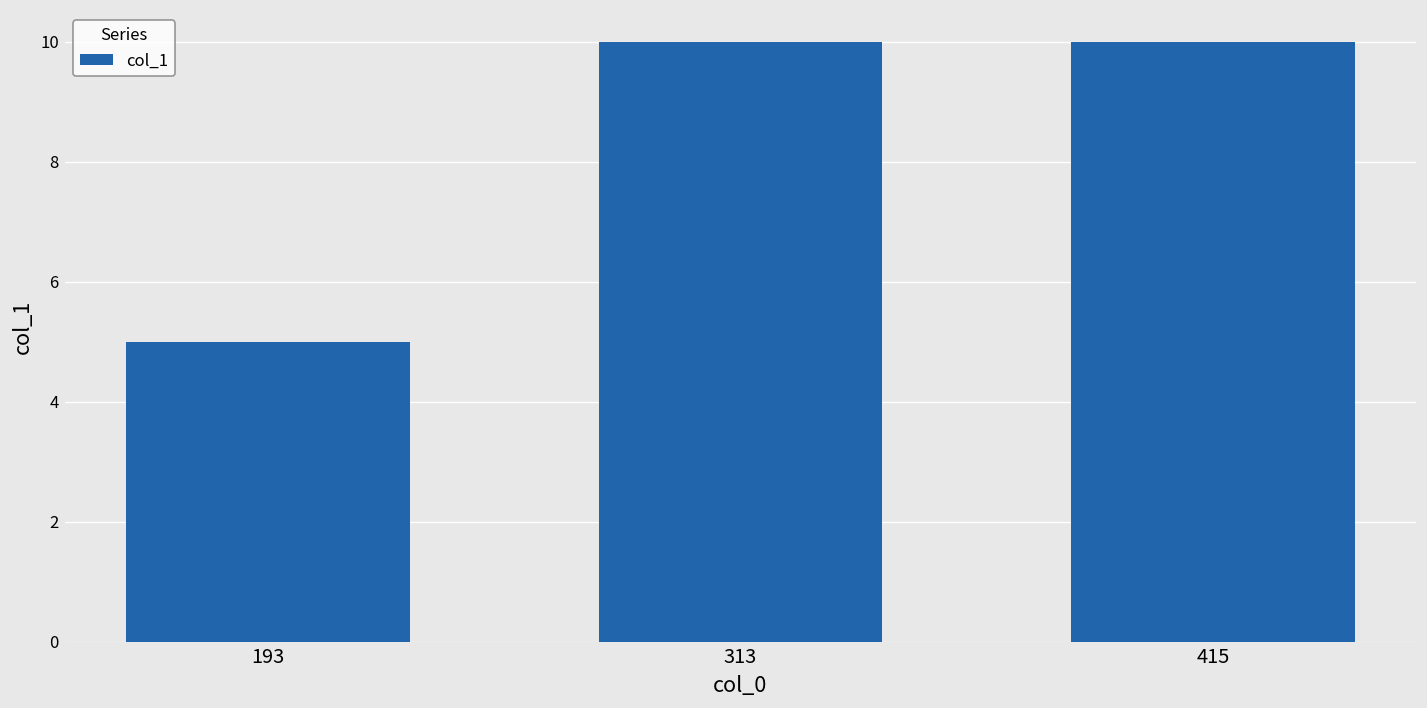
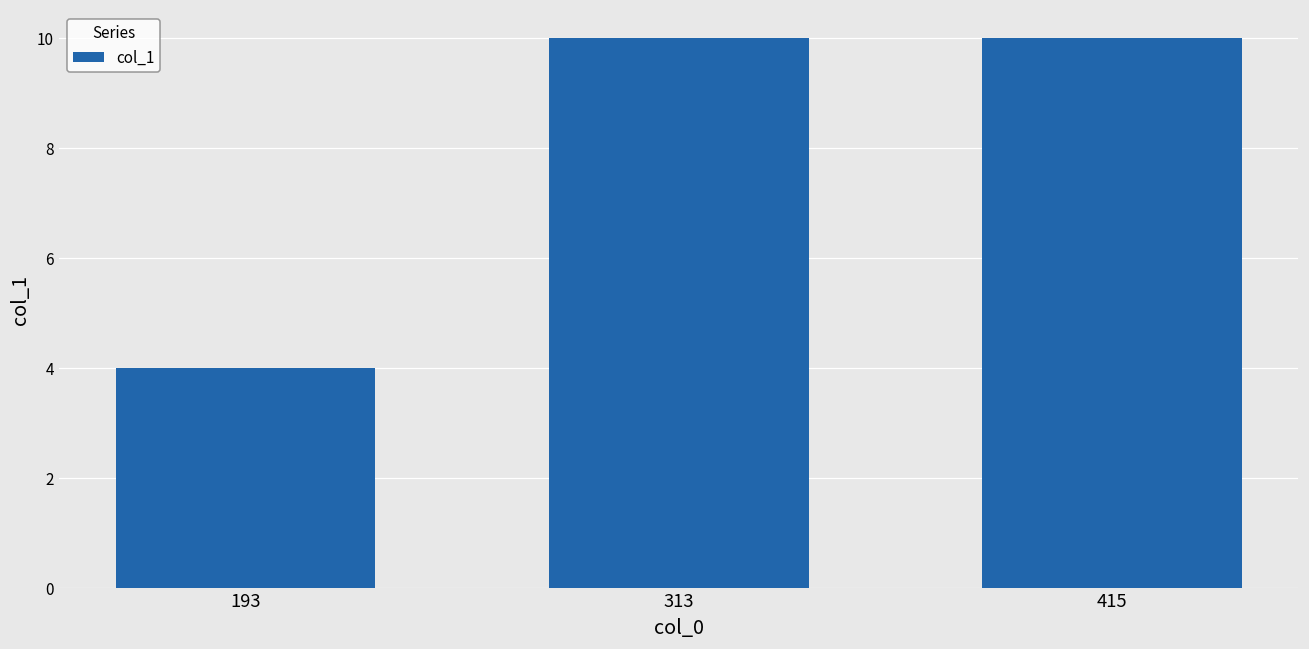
  {
-   "193": 5,
+   "193": 4,
    "313": 10,
    "415": 10
  }
